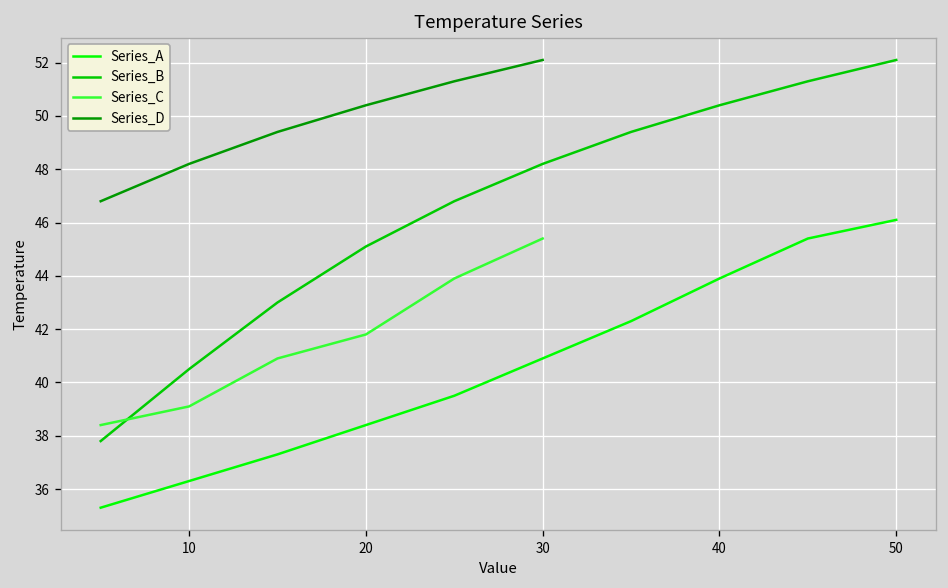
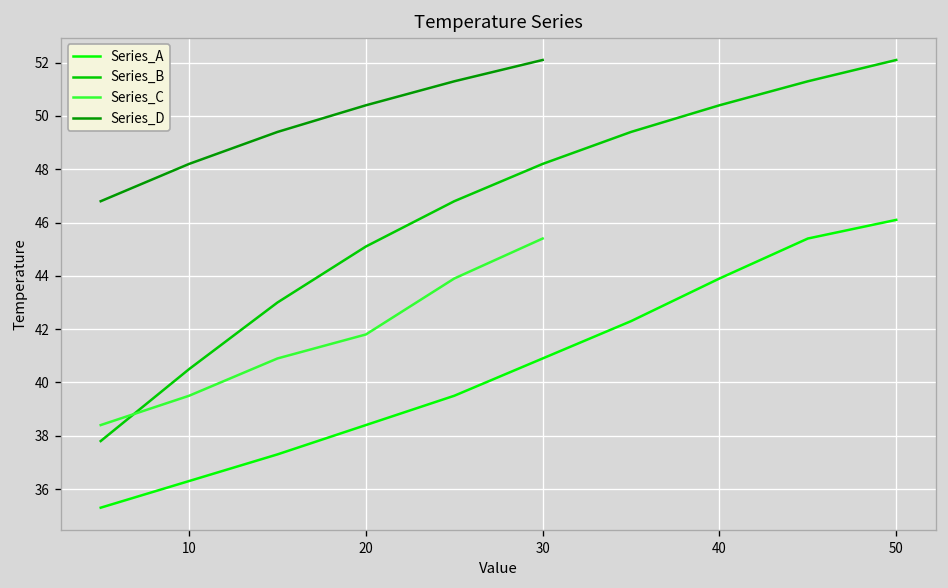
  {
    "Series_C": {
-     "10": 39.1,
+     "10": 39.5,
      "20": 41.8,
      "30": 45.4
    }
  }
